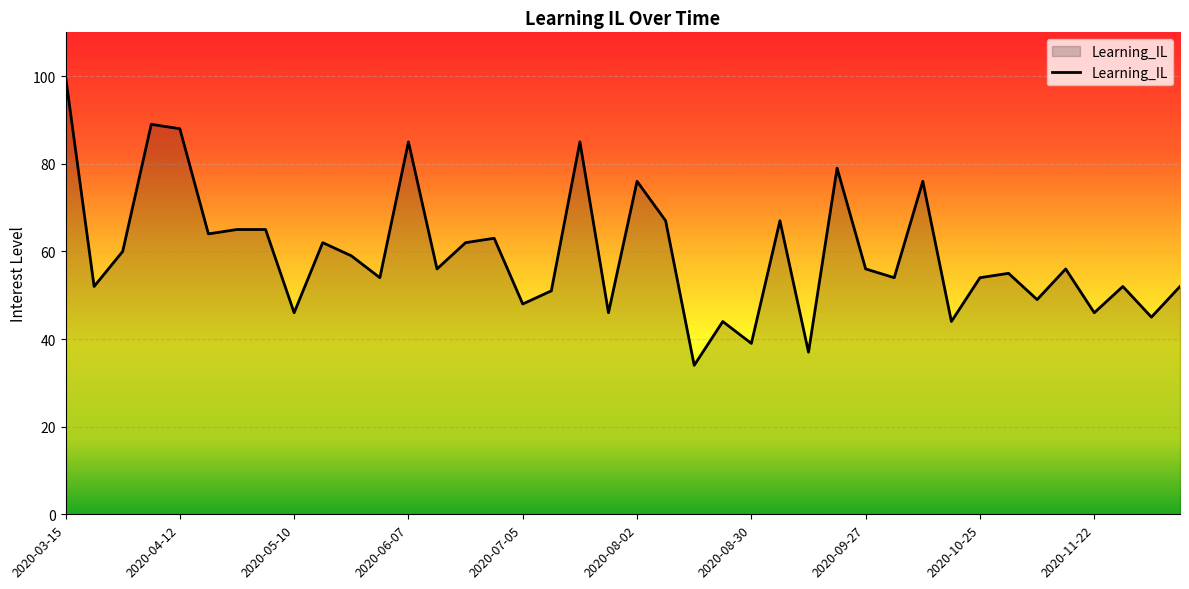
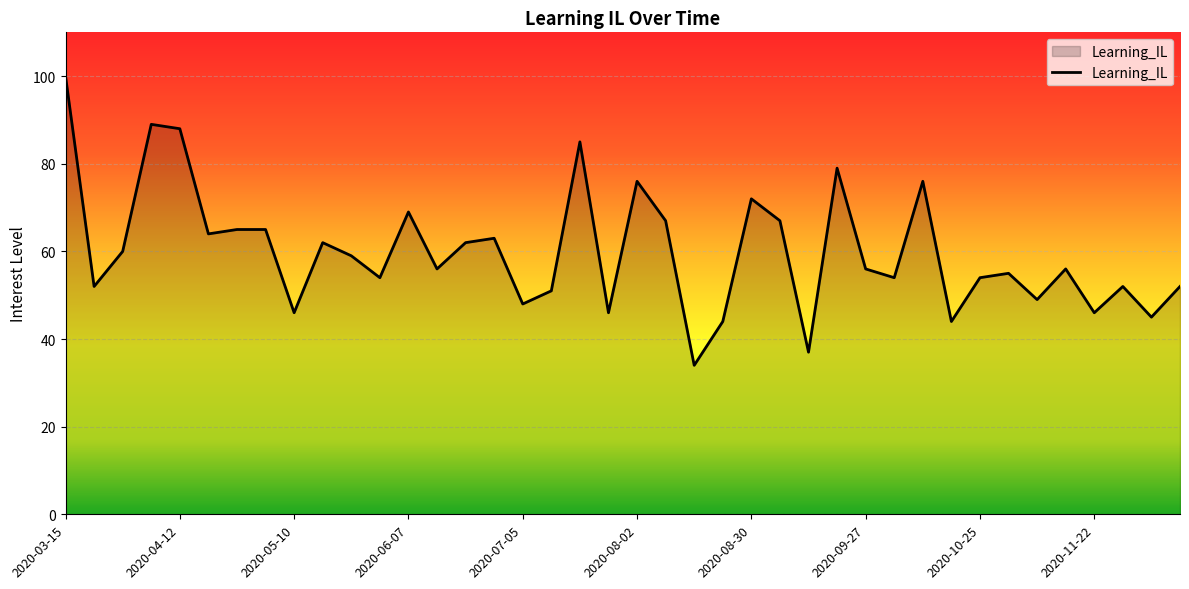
  {
    "2020-03-15": 100,
    "2020-04-12": 88,
    "2020-05-10": 46,
-   "2020-06-07": 85,
+   "2020-06-07": 69,
    "2020-07-05": 48,
    "2020-08-02": 76,
-   "2020-08-30": 39,
+   "2020-08-30": 72,
    "2020-09-27": 56,
    "2020-10-25": 54,
    "2020-11-22": 46
  }
